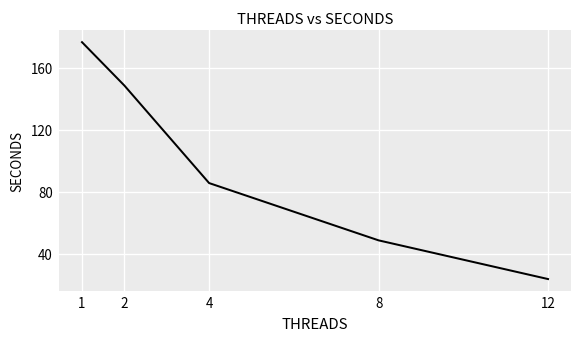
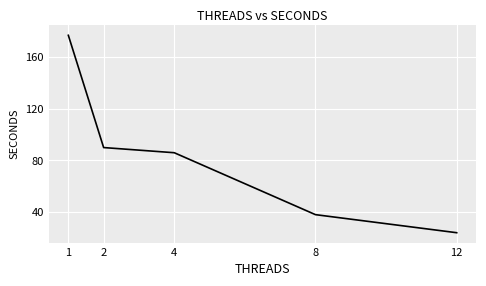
  {
    "1": 177,
-   "2": 149,
+   "2": 90,
    "4": 86,
-   "8": 49,
+   "8": 38,
    "12": 24
  }
